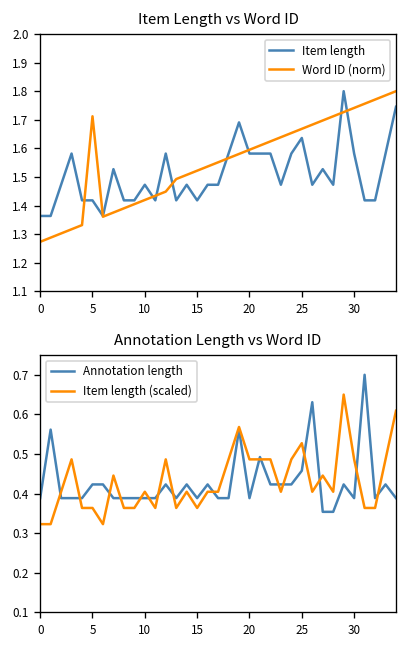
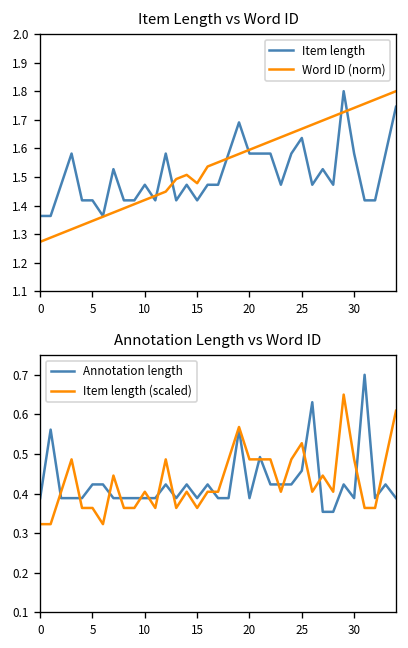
  {
    "Item Length vs Word ID": {
      "Item length": {
        "0": 1.36,
        "5": 1.42,
        "10": 1.47,
        "15": 1.42,
        "20": 1.58,
        "25": 1.64,
        "30": 1.58
      },
      "Word ID (norm)": {
        "0": 1.27,
-       "5": 1.71,
+       "5": 1.35,
        "10": 1.42,
-       "15": 1.52,
+       "15": 1.48,
        "20": 1.60,
        "25": 1.67,
        "30": 1.74
      }
    },
    "Annotation Length vs Word ID": {
      "Annotation length": {
        "0": 0.39,
        "5": 0.42,
        "10": 0.39,
        "15": 0.39,
        "20": 0.39,
        "25": 0.46,
        "30": 0.39
      },
      "Item length (scaled)": {
        "0": 0.32,
        "5": 0.36,
        "10": 0.40,
        "15": 0.36,
        "20": 0.49,
        "25": 0.53,
        "30": 0.49
      }
    }
  }
